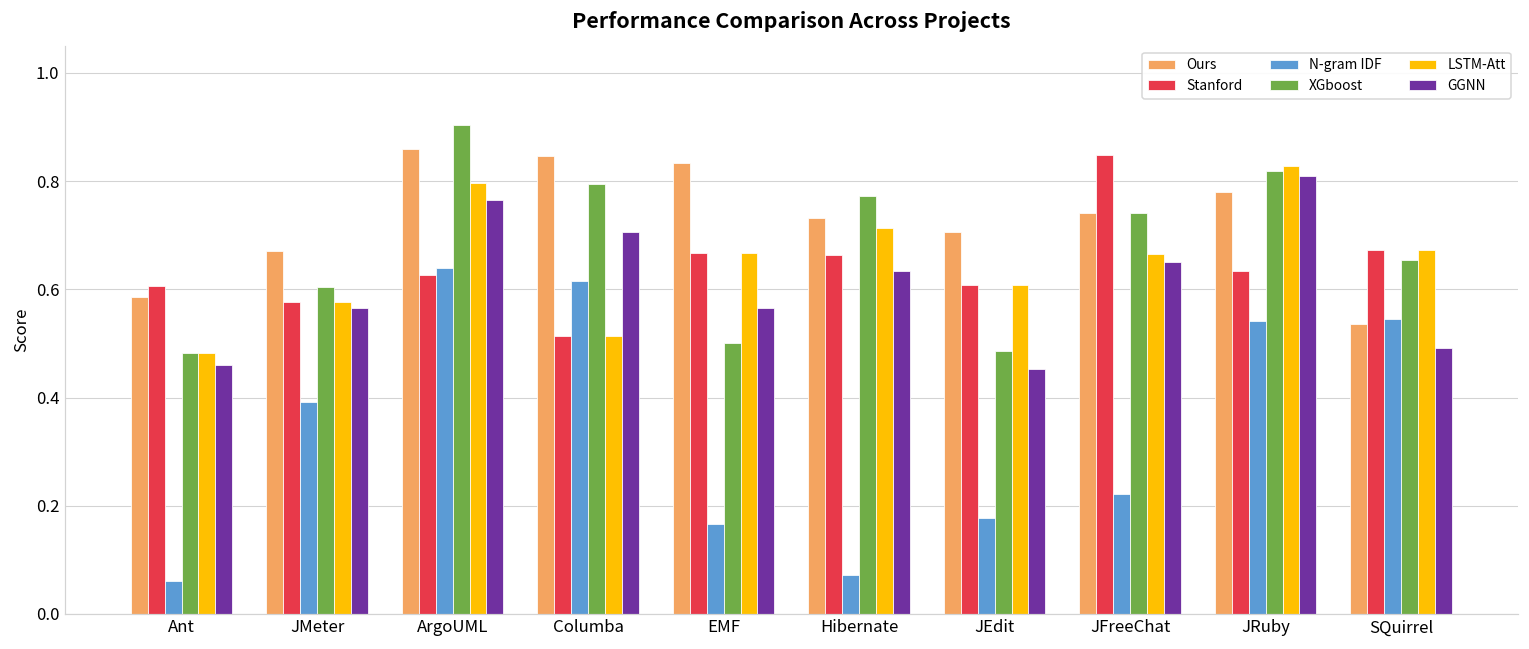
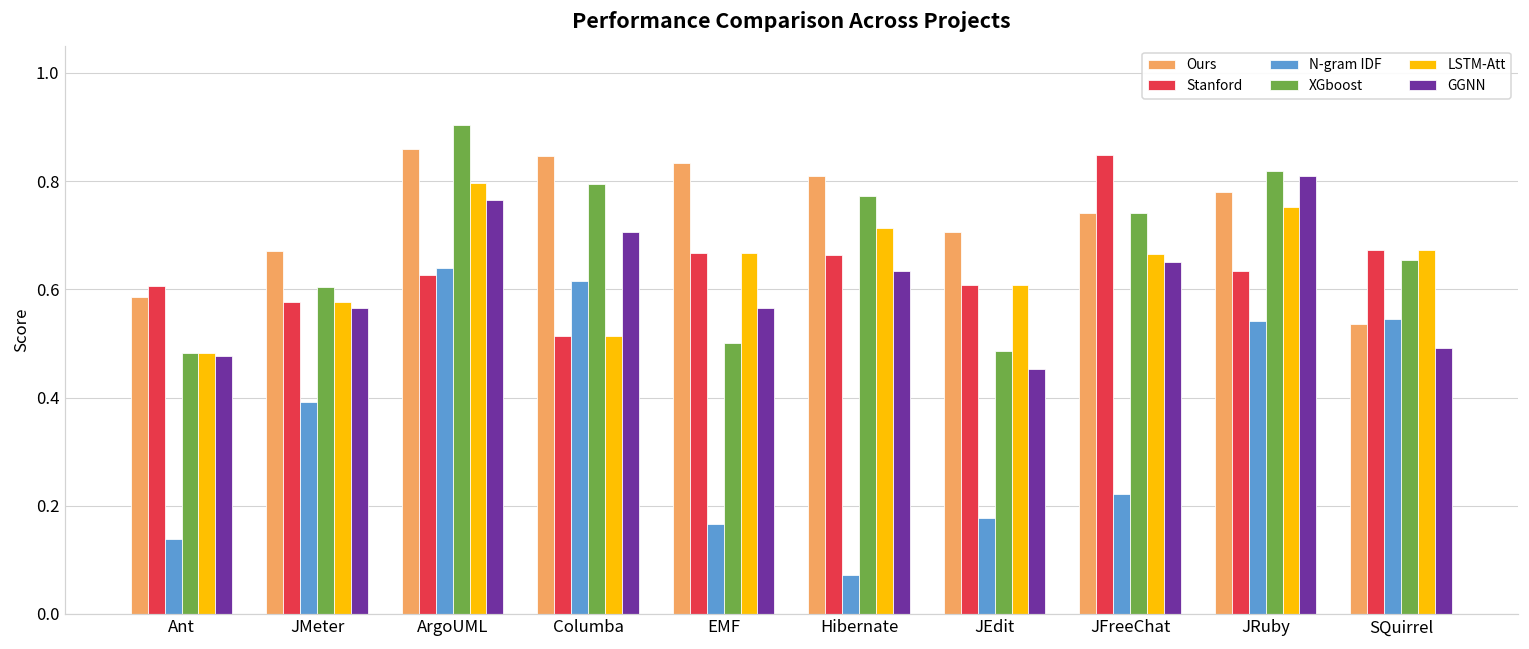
  {
    "Ours": {
      "Ant": 0.59,
      "JMeter": 0.67,
      "ArgoUML": 0.86,
      "Columba": 0.85,
      "EMF": 0.83,
-     "Hibernate": 0.73,
+     "Hibernate": 0.81,
      "JEdit": 0.71,
      "JFreeChat": 0.74,
      "JRuby": 0.78,
      "SQuirrel": 0.54
    },
    "Stanford": {
      "Ant": 0.61,
      "JMeter": 0.58,
      "ArgoUML": 0.63,
      "Columba": 0.51,
      "EMF": 0.67,
      "Hibernate": 0.66,
      "JEdit": 0.61,
      "JFreeChat": 0.85,
      "JRuby": 0.63,
      "SQuirrel": 0.67
    },
    "N-gram IDF": {
-     "Ant": 0.06,
+     "Ant": 0.14,
      "JMeter": 0.39,
      "ArgoUML": 0.64,
      "Columba": 0.62,
      "EMF": 0.17,
      "Hibernate": 0.07,
      "JEdit": 0.18,
      "JFreeChat": 0.22,
      "JRuby": 0.54,
      "SQuirrel": 0.55
    },
    "XGboost": {
      "Ant": 0.48,
      "JMeter": 0.60,
      "ArgoUML": 0.90,
      "Columba": 0.79,
      "EMF": 0.50,
      "Hibernate": 0.77,
      "JEdit": 0.49,
      "JFreeChat": 0.74,
      "JRuby": 0.82,
      "SQuirrel": 0.65
    },
    "LSTM-Att": {
      "Ant": 0.48,
      "JMeter": 0.58,
      "ArgoUML": 0.80,
      "Columba": 0.51,
      "EMF": 0.67,
      "Hibernate": 0.71,
      "JEdit": 0.61,
      "JFreeChat": 0.67,
-     "JRuby": 0.83,
+     "JRuby": 0.75,
      "SQuirrel": 0.67
    },
    "GGNN": {
-     "Ant": 0.46,
+     "Ant": 0.48,
      "JMeter": 0.57,
      "ArgoUML": 0.76,
      "Columba": 0.71,
      "EMF": 0.57,
      "Hibernate": 0.63,
      "JEdit": 0.45,
      "JFreeChat": 0.65,
      "JRuby": 0.81,
      "SQuirrel": 0.49
    }
  }
